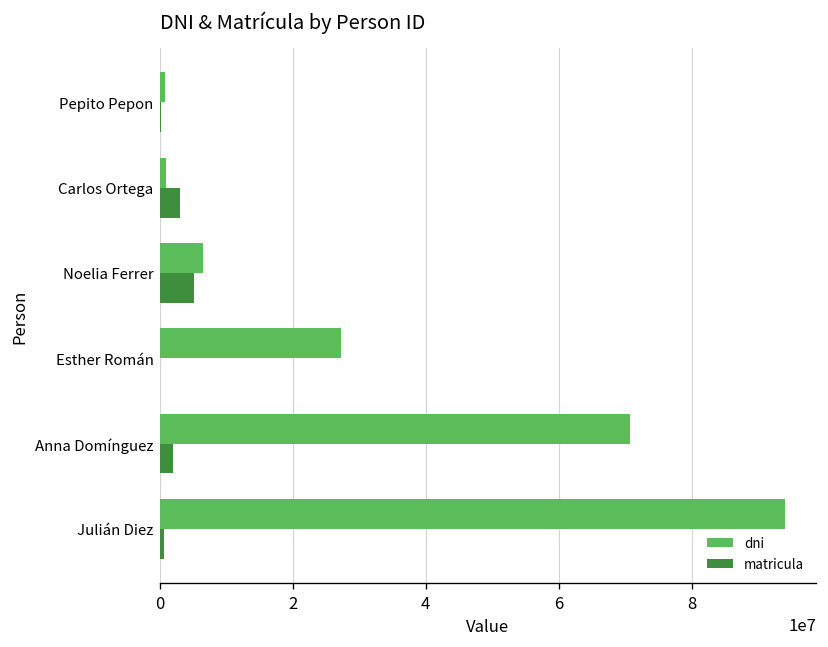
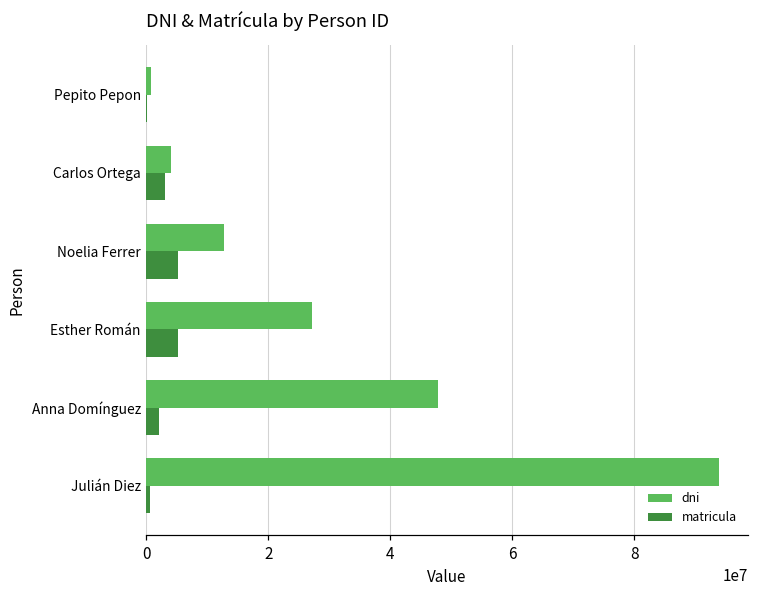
  {
    "dni": {
      "Pepito Pepon": 1000000,
-     "Carlos Ortega": 1000000,
-     "Noelia Ferrer": 6000000,
+     "Carlos Ortega": 4000000,
+     "Noelia Ferrer": 13000000,
      "Esther Román": 27000000,
-     "Anna Domínguez": 71000000,
+     "Anna Domínguez": 48000000,
      "Julián Diez": 94000000
    },
    "matricula": {
      "Carlos Ortega": 3000000,
      "Noelia Ferrer": 5000000,
-     "Esther Román": 0,
+     "Esther Román": 5000000,
      "Anna Domínguez": 2000000,
      "Julián Diez": 1000000
    }
  }
